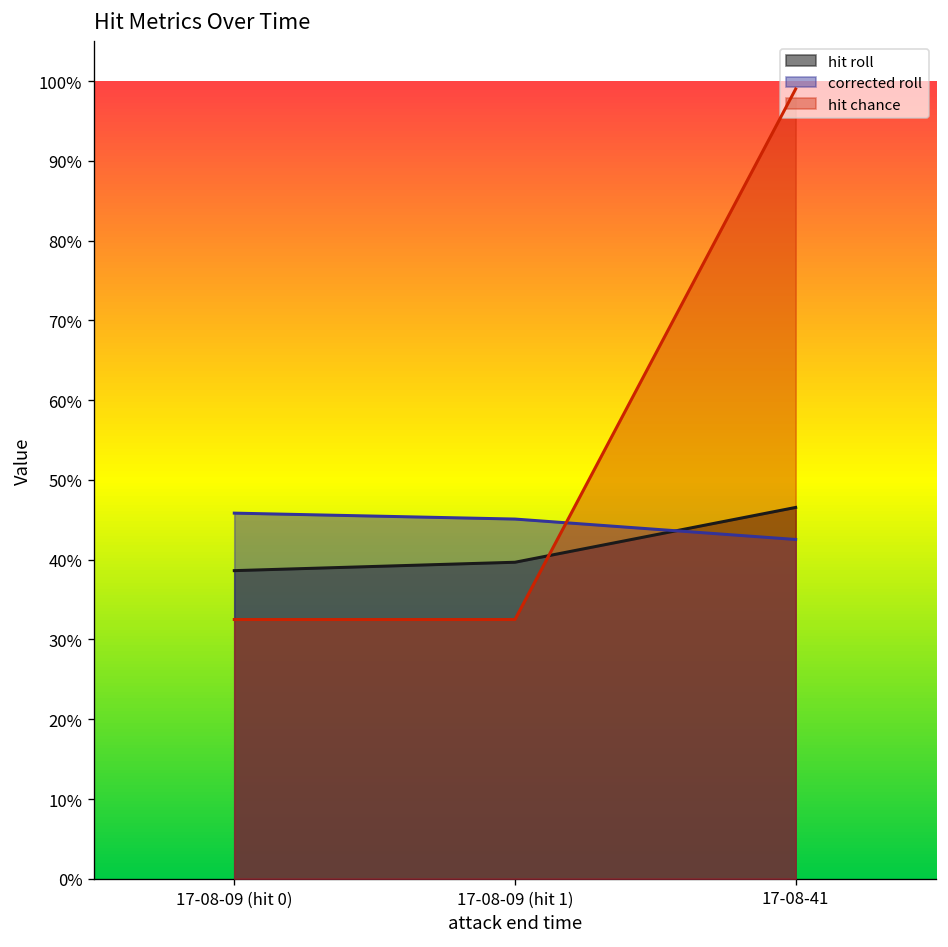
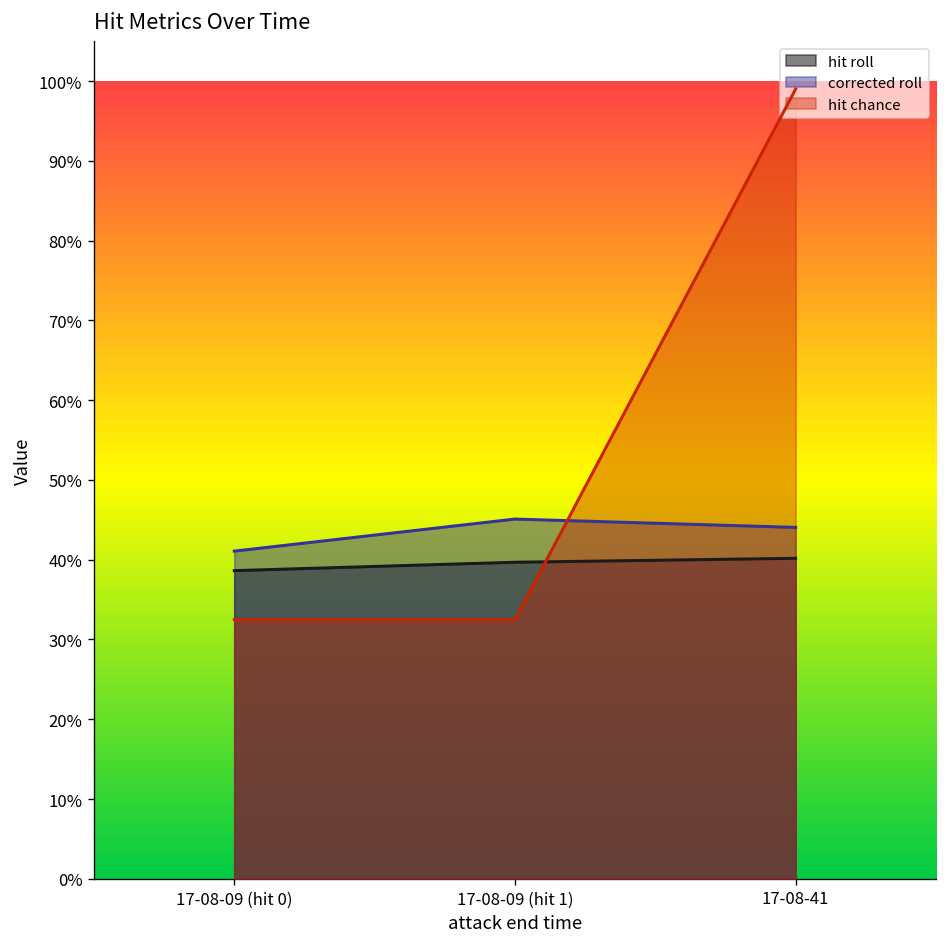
  {
    "hit roll": {
      "17-08-09 (hit 0)": "39%",
      "17-08-09 (hit 1)": "40%",
-     "17-08-41": "47%"
+     "17-08-41": "40%"
    },
    "corrected roll": {
-     "17-08-09 (hit 0)": "46%",
+     "17-08-09 (hit 0)": "41%",
      "17-08-09 (hit 1)": "45%",
-     "17-08-41": "43%"
+     "17-08-41": "44%"
    },
    "hit chance": {
      "17-08-09 (hit 0)": "32%",
      "17-08-09 (hit 1)": "32%"
    }
  }
